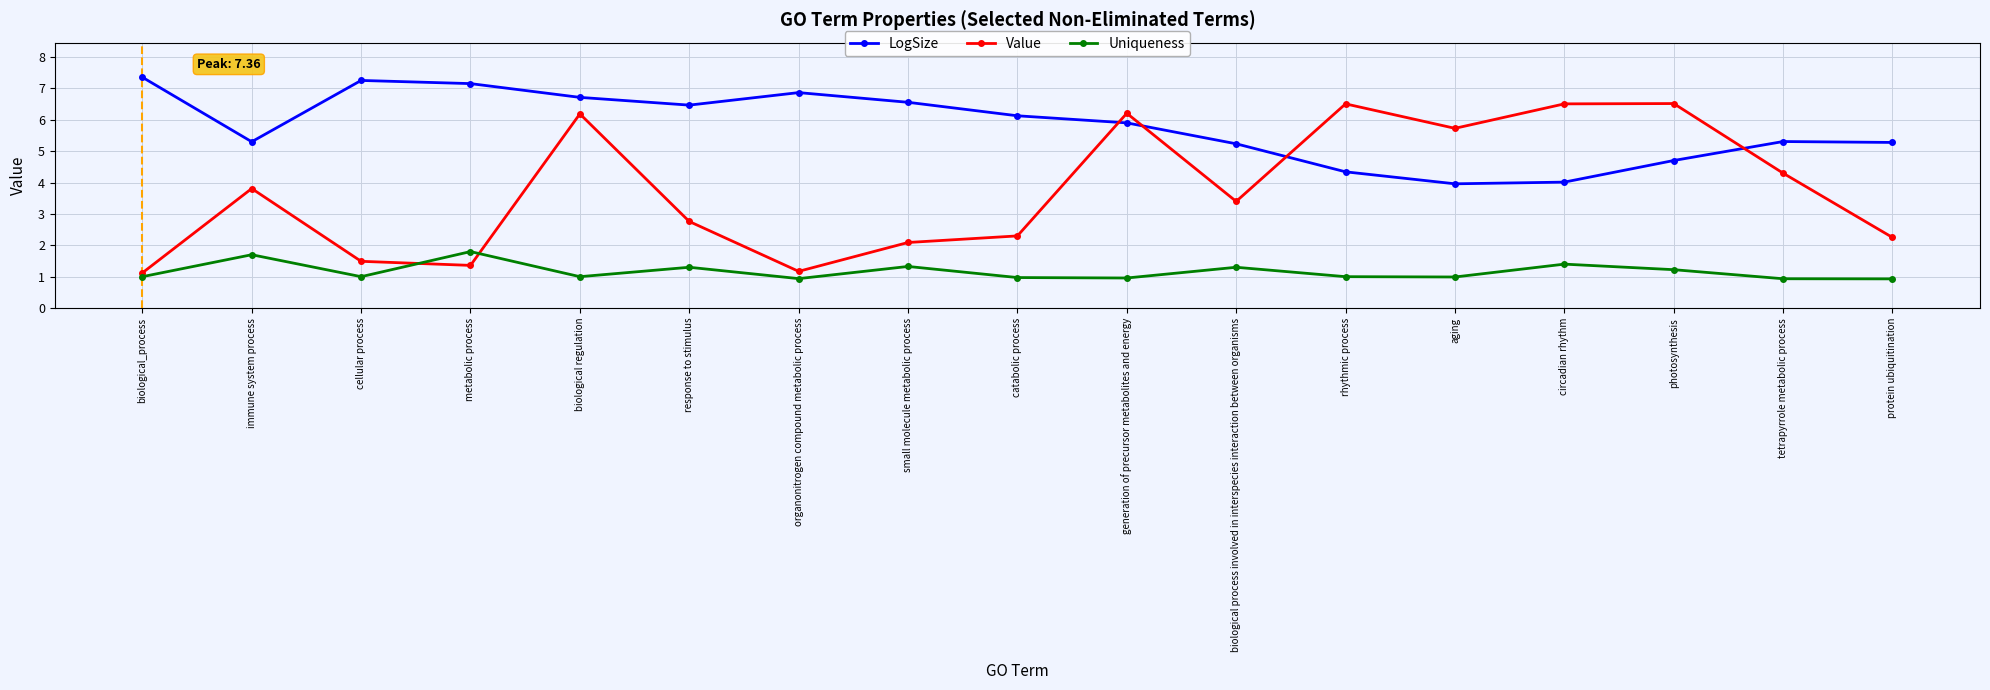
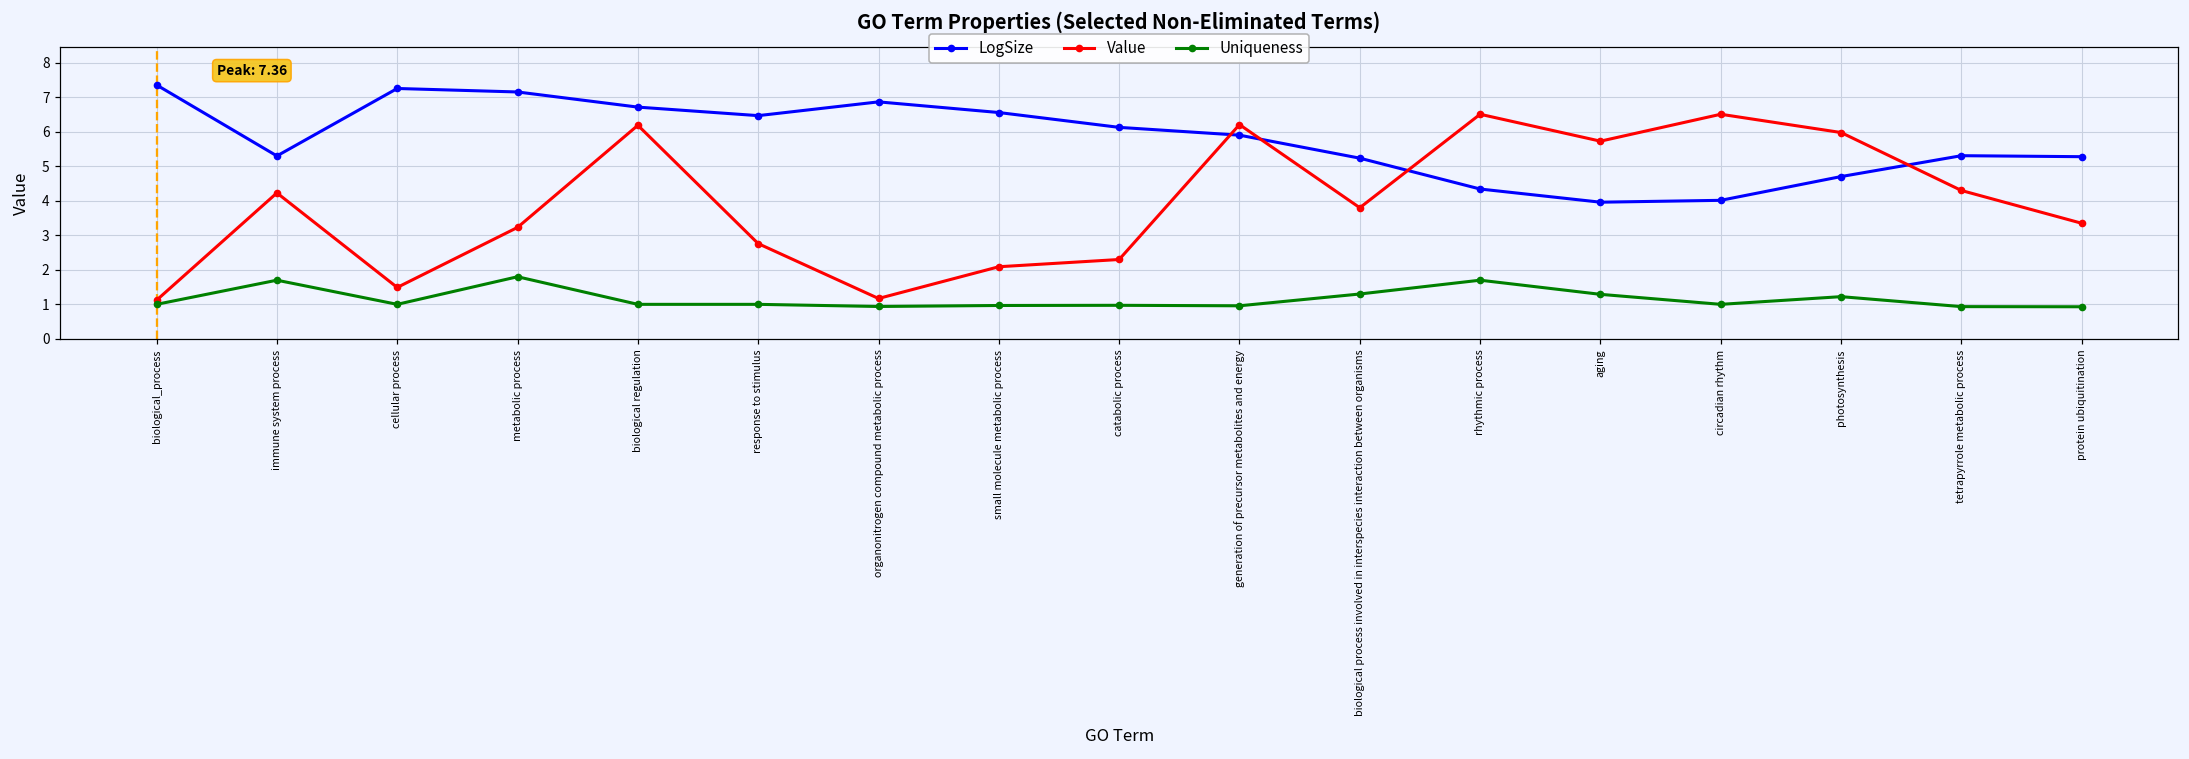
  {
    "LogSize": {
      "biological_process": 7.4,
      "immune system process": 5.3,
      "cellular process": 7.3,
      "metabolic process": 7.2,
      "biological regulation": 6.7,
      "response to stimulus": 6.5,
      "organonitrogen compound metabolic process": 6.9,
      "small molecule metabolic process": 6.6,
      "catabolic process": 6.1,
      "generation of precursor metabolites and energy": 5.9,
      "biological process involved in interspecies interaction between organisms": 5.2,
      "rhythmic process": 4.3,
      "aging": 4.0,
      "circadian rhythm": 4.0,
      "photosynthesis": 4.7,
      "tetrapyrrole metabolic process": 5.3,
      "protein ubiquitination": 5.3
    },
    "Value": {
      "biological_process": 1.1,
-     "immune system process": 3.8,
+     "immune system process": 4.2,
      "cellular process": 1.5,
-     "metabolic process": 1.4,
+     "metabolic process": 3.2,
      "biological regulation": 6.2,
      "response to stimulus": 2.8,
      "organonitrogen compound metabolic process": 1.2,
      "small molecule metabolic process": 2.1,
      "catabolic process": 2.3,
      "generation of precursor metabolites and energy": 6.2,
-     "biological process involved in interspecies interaction between organisms": 3.4,
+     "biological process involved in interspecies interaction between organisms": 3.8,
      "rhythmic process": 6.5,
      "aging": 5.7,
      "circadian rhythm": 6.5,
-     "photosynthesis": 6.5,
+     "photosynthesis": 6.0,
      "tetrapyrrole metabolic process": 4.3,
-     "protein ubiquitination": 2.3
+     "protein ubiquitination": 3.4
    },
    "Uniqueness": {
      "biological_process": 1.0,
      "immune system process": 1.7,
      "cellular process": 1.0,
      "metabolic process": 1.8,
      "biological regulation": 1.0,
-     "response to stimulus": 1.3,
+     "response to stimulus": 1.0,
      "organonitrogen compound metabolic process": 0.9,
-     "small molecule metabolic process": 1.3,
+     "small molecule metabolic process": 1.0,
      "catabolic process": 1.0,
      "generation of precursor metabolites and energy": 1.0,
      "biological process involved in interspecies interaction between organisms": 1.3,
-     "rhythmic process": 1.0,
-     "aging": 1.0,
-     "circadian rhythm": 1.4,
+     "rhythmic process": 1.7,
+     "aging": 1.3,
+     "circadian rhythm": 1.0,
      "photosynthesis": 1.2,
      "tetrapyrrole metabolic process": 0.9,
      "protein ubiquitination": 0.9
    }
  }
